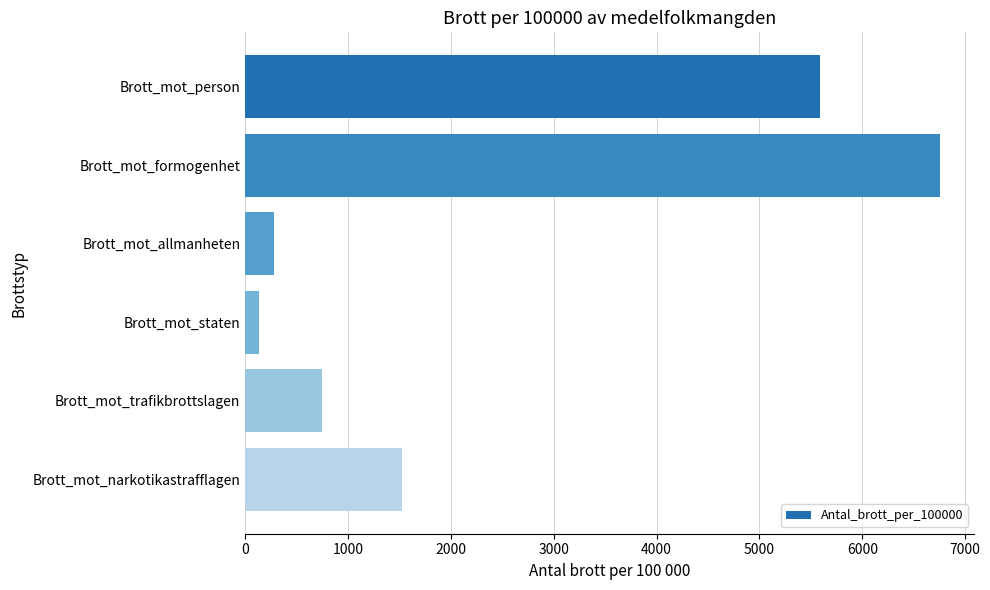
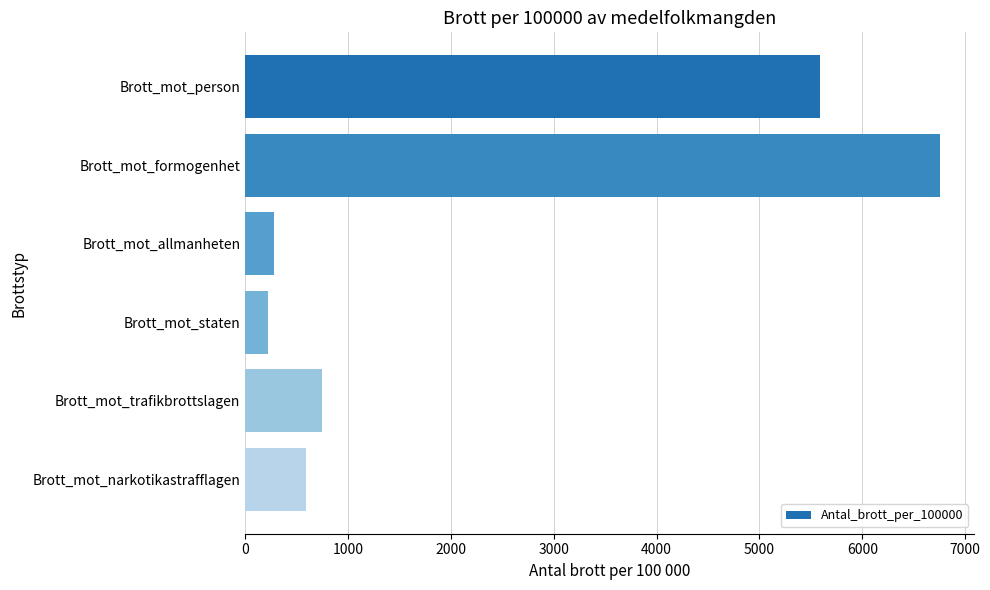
  {
    "Brott_mot_person": 5580,
    "Brott_mot_formogenhet": 6750,
    "Brott_mot_allmanheten": 280,
-   "Brott_mot_staten": 130,
+   "Brott_mot_staten": 220,
    "Brott_mot_trafikbrottslagen": 750,
-   "Brott_mot_narkotikastrafflagen": 1530
+   "Brott_mot_narkotikastrafflagen": 590
  }
